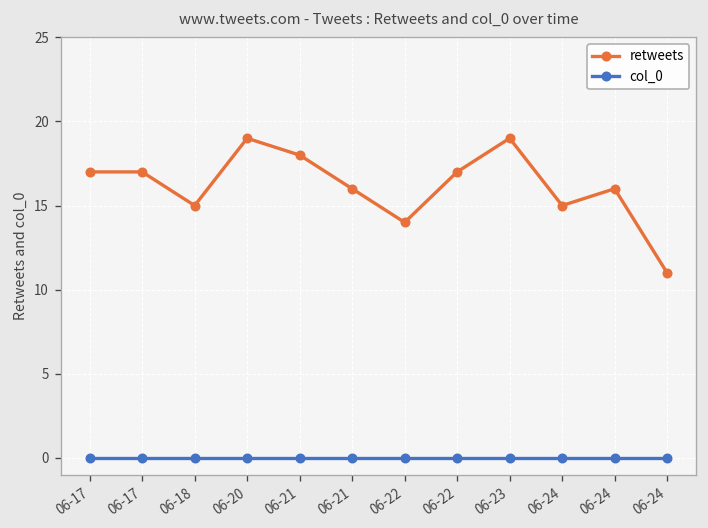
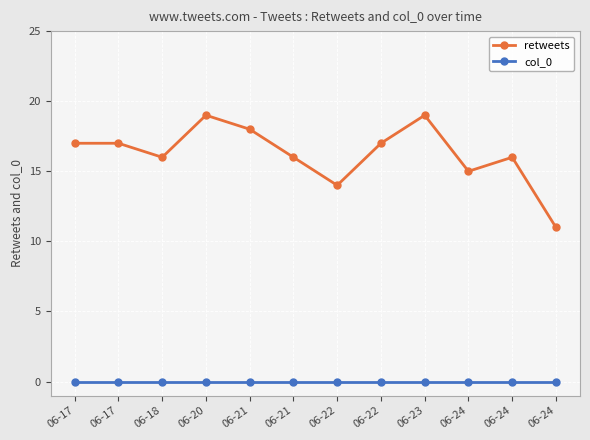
  {
    "retweets": {
-     "06-18": 15,
+     "06-18": 16,
      "06-20": 19,
      "06-23": 19
    },
    "col_0": {
      "06-18": 0,
      "06-20": 0,
      "06-23": 0
    }
  }
